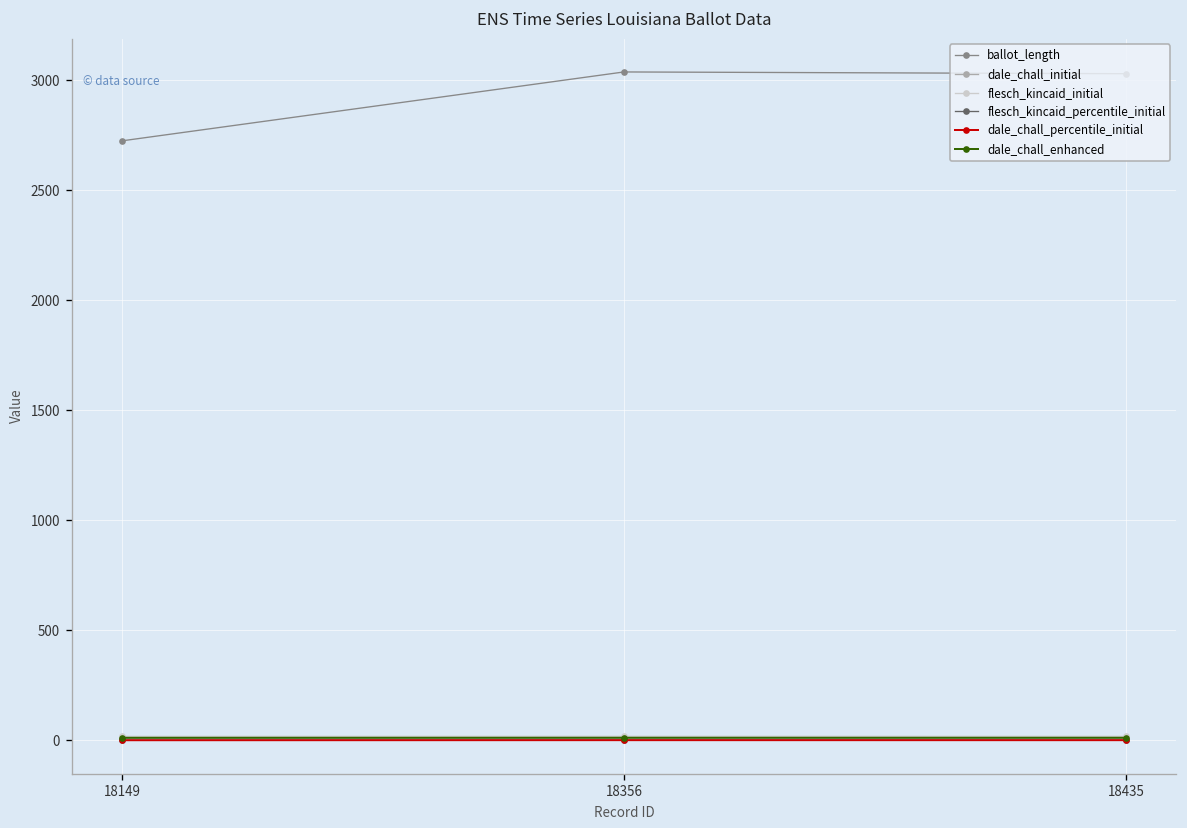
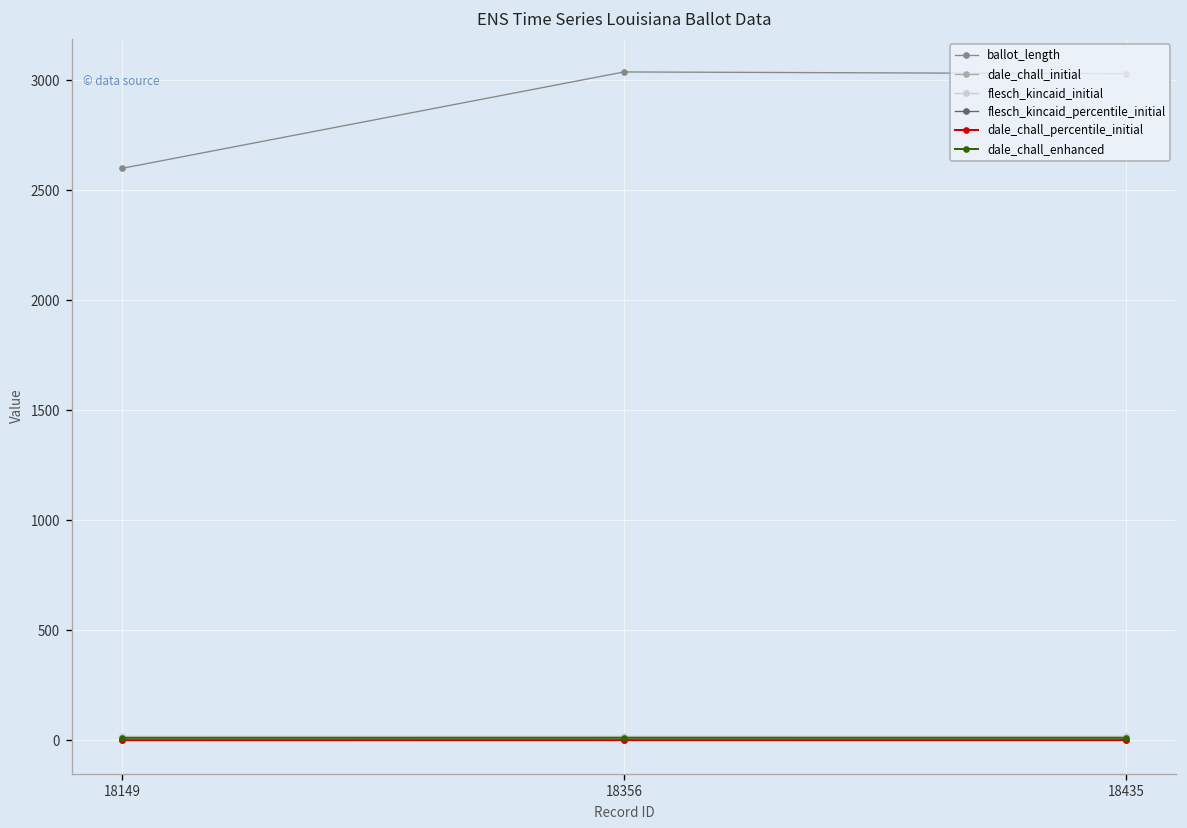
  {
    "ballot_length": {
-     "18149": 2720,
+     "18149": 2600,
      "18356": 3040
    }
  }
